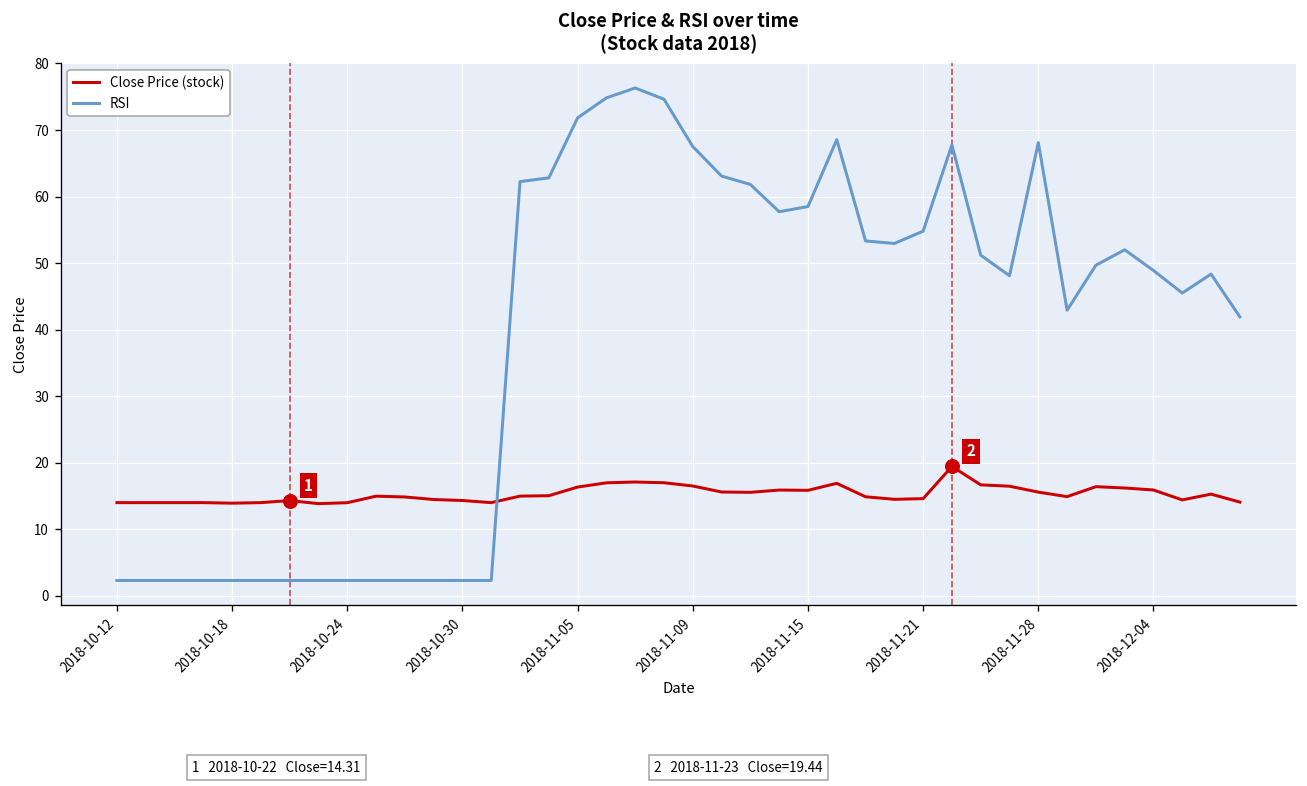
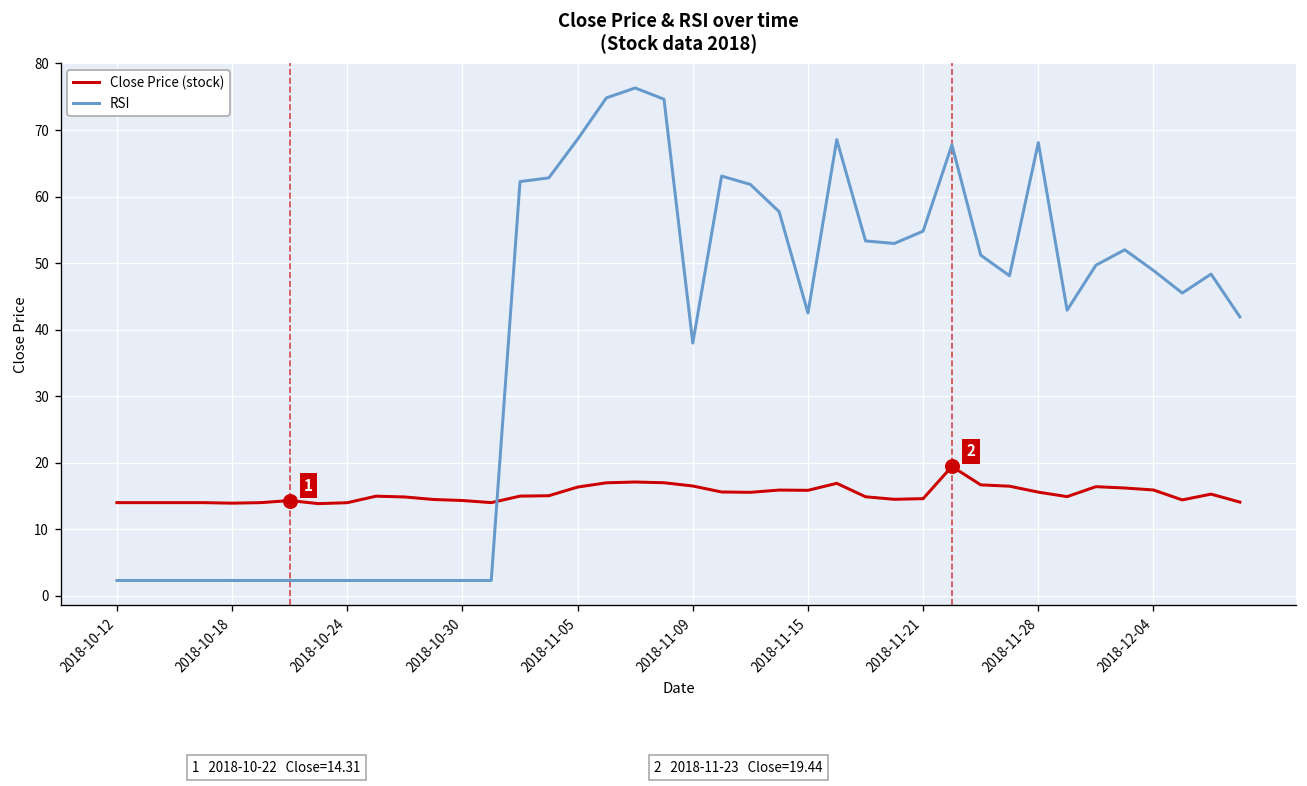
  {
    "RSI": {
      "2018-10-12": 2,
      "2018-10-18": 2,
      "2018-10-24": 2,
      "2018-10-30": 2,
-     "2018-11-05": 72,
-     "2018-11-09": 68,
-     "2018-11-15": 59,
+     "2018-11-05": 69,
+     "2018-11-09": 38,
+     "2018-11-15": 43,
      "2018-11-21": 55,
      "2018-11-28": 68,
      "2018-12-04": 49
    }
  }
